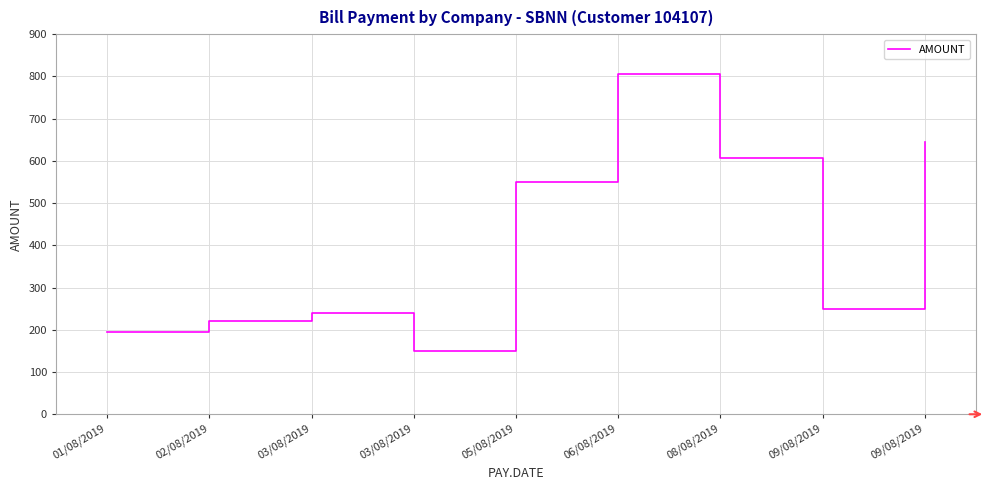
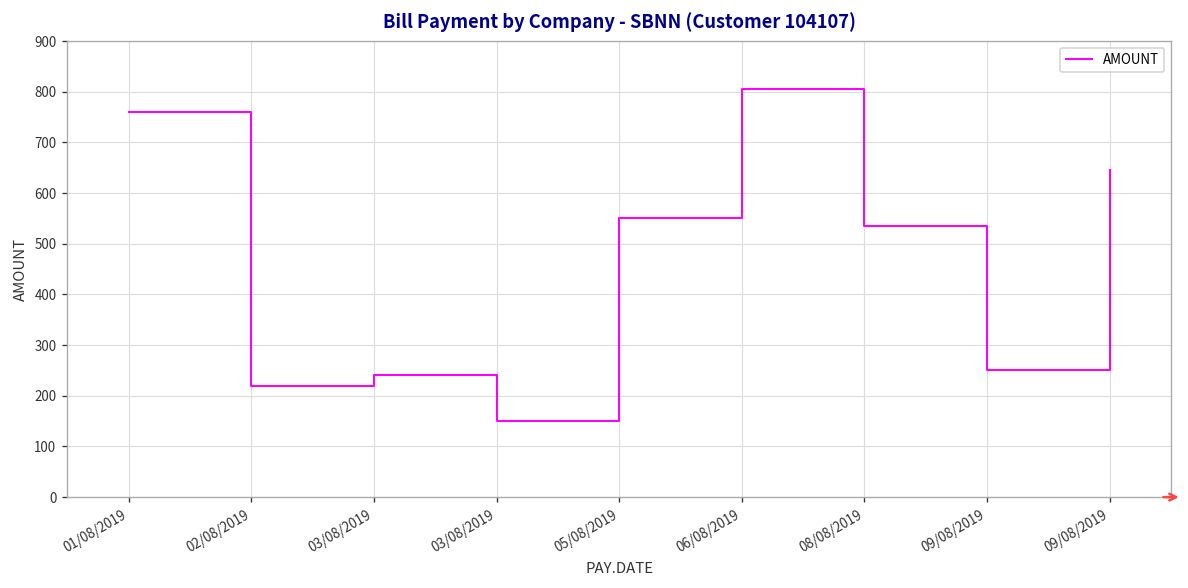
  {
-   "01/08/2019": 190,
+   "01/08/2019": 760,
    "02/08/2019": 220,
    "05/08/2019": 550,
    "06/08/2019": 810,
-   "08/08/2019": 610
+   "08/08/2019": 540
  }
